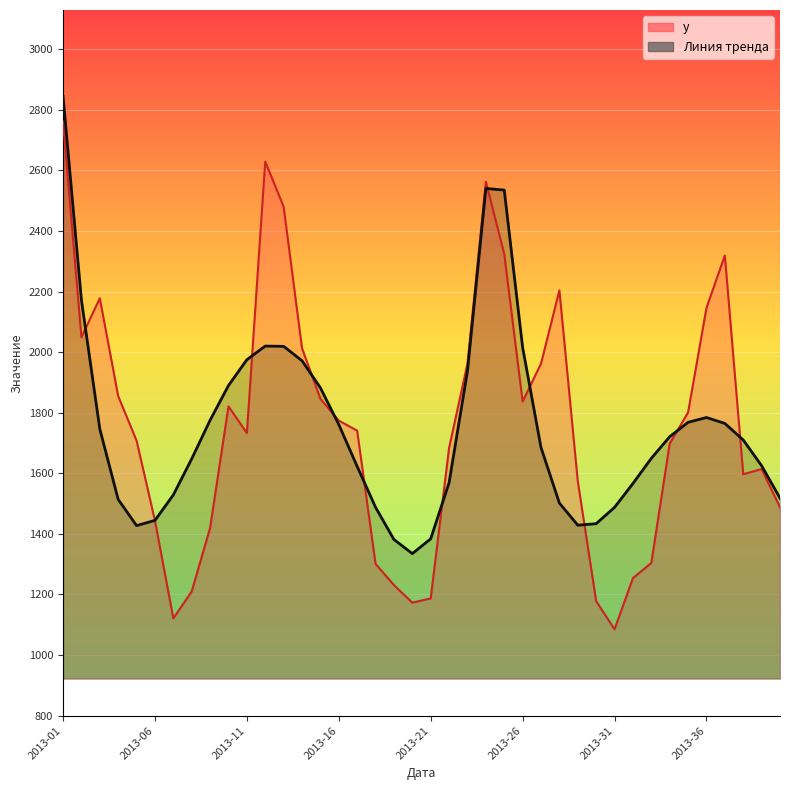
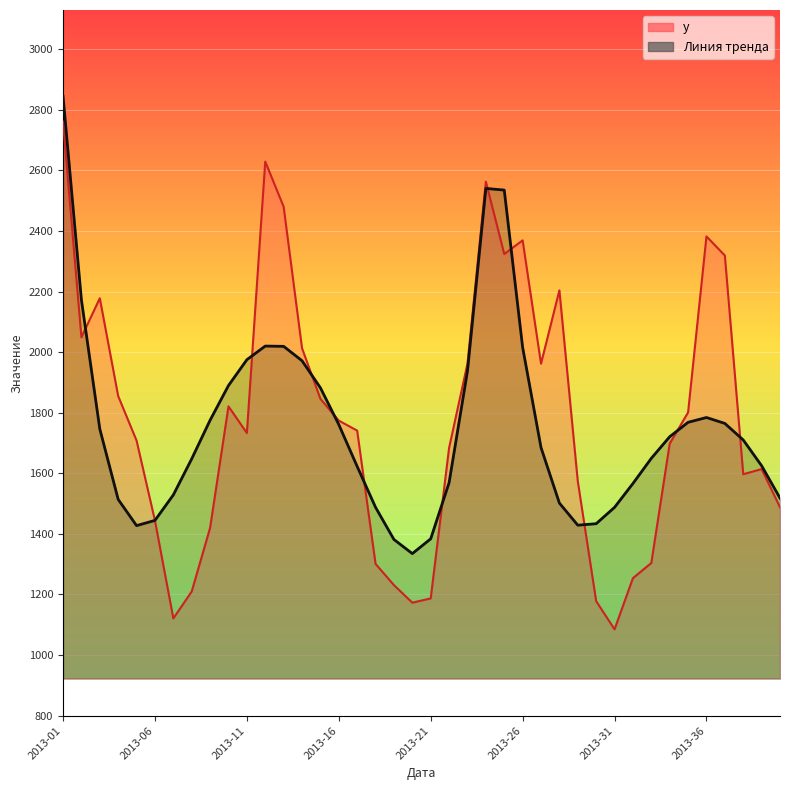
  {
    "y": {
      "2013-01": 2760,
      "2013-11": 1730,
      "2013-16": 1770,
      "2013-21": 1190,
-     "2013-26": 1840,
+     "2013-26": 2370,
      "2013-31": 1090,
-     "2013-36": 2150
+     "2013-36": 2380
    }
  }
